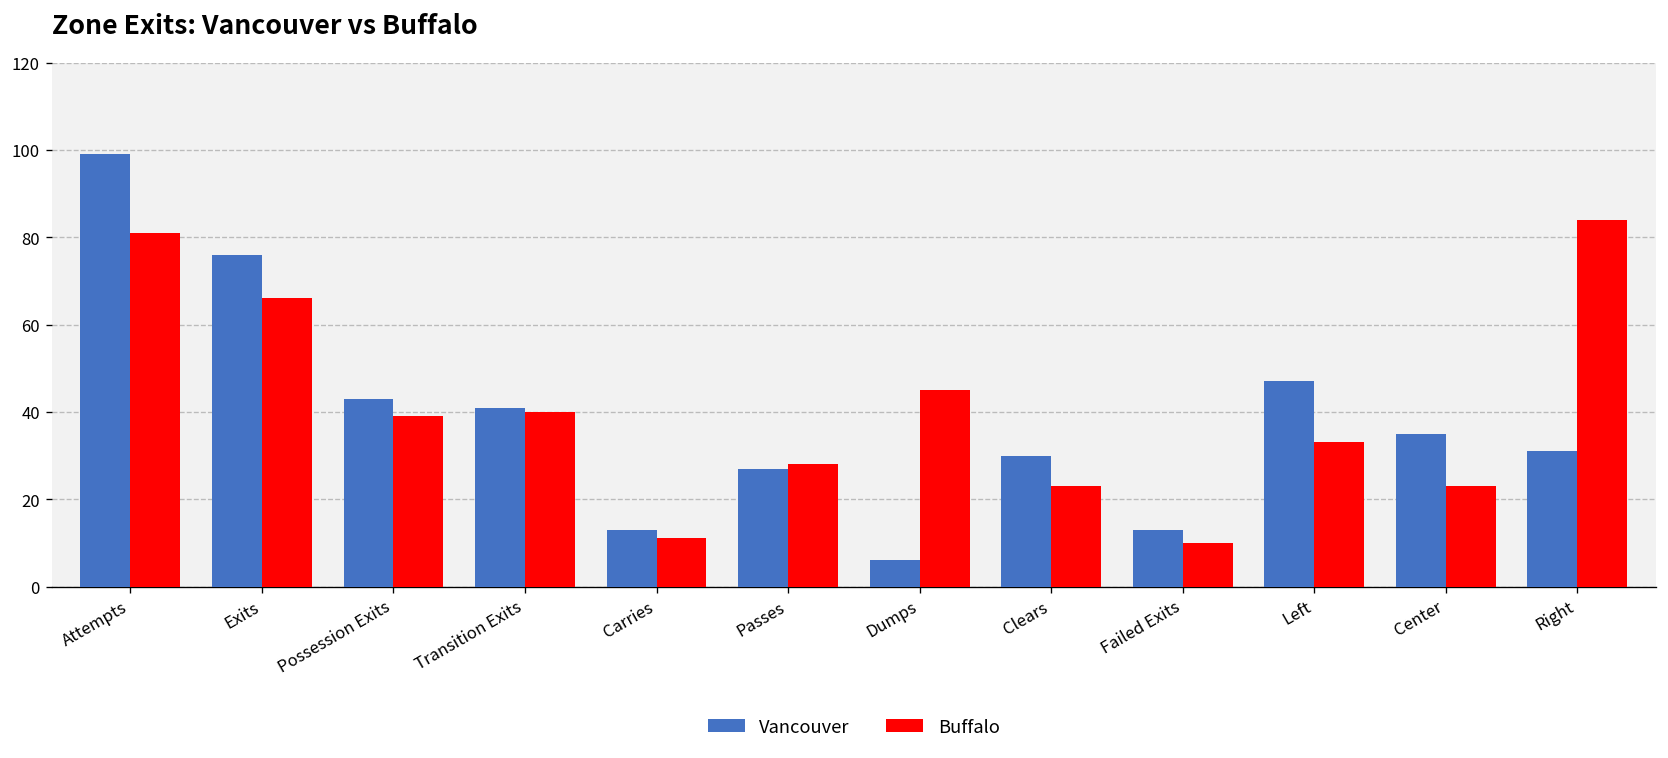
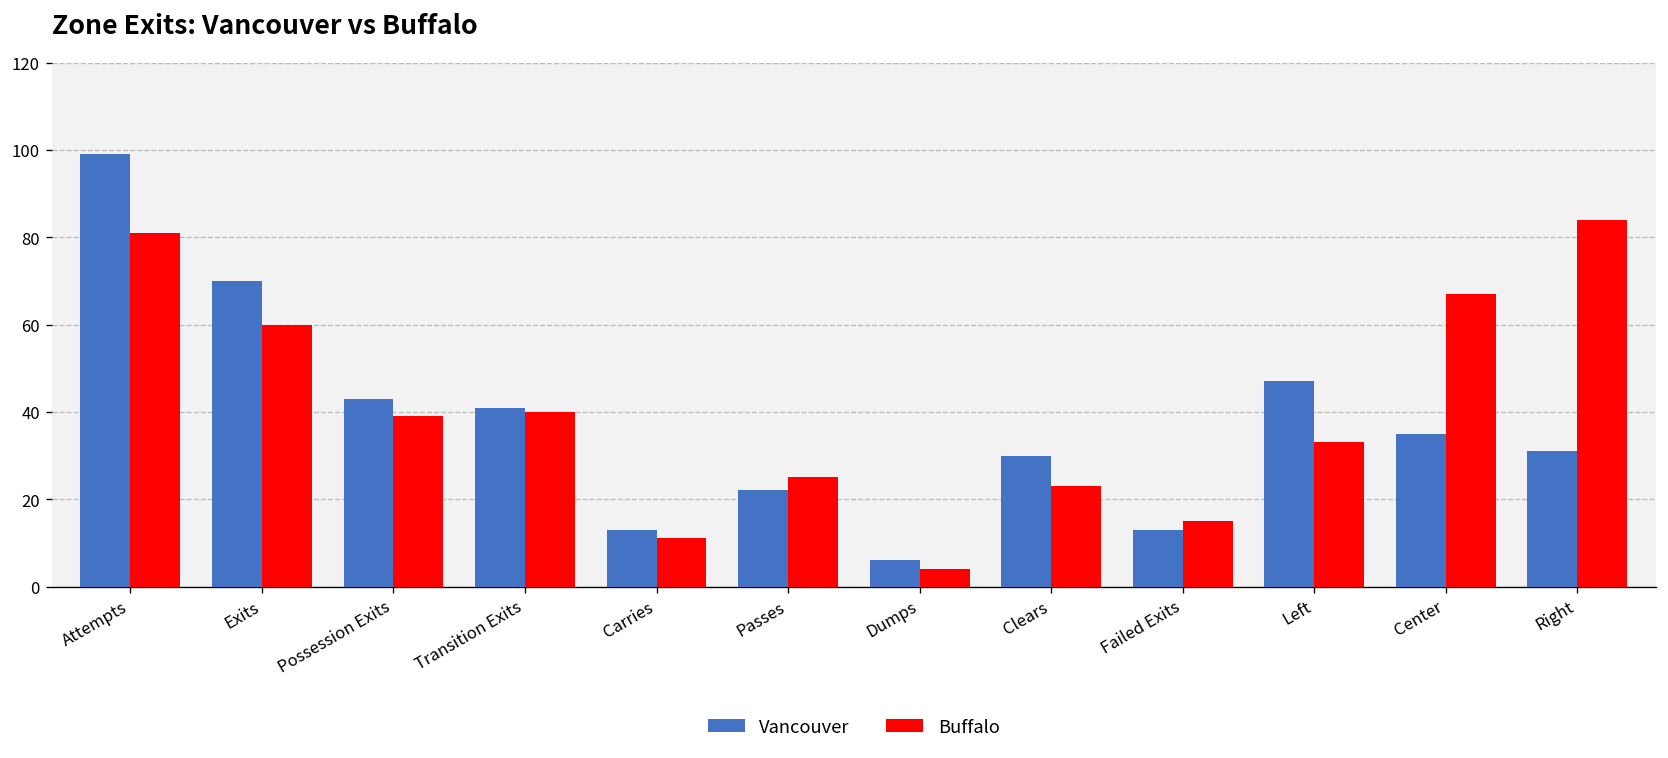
  {
    "Vancouver": {
      "Attempts": 99,
-     "Exits": 76,
+     "Exits": 70,
      "Possession Exits": 43,
      "Transition Exits": 41,
      "Carries": 13,
-     "Passes": 27,
+     "Passes": 22,
      "Dumps": 6,
      "Clears": 30,
      "Failed Exits": 13,
      "Left": 47,
      "Center": 35,
      "Right": 31
    },
    "Buffalo": {
      "Attempts": 81,
-     "Exits": 66,
+     "Exits": 60,
      "Possession Exits": 39,
      "Transition Exits": 40,
      "Carries": 11,
-     "Passes": 28,
-     "Dumps": 45,
+     "Passes": 25,
+     "Dumps": 4,
      "Clears": 23,
-     "Failed Exits": 10,
+     "Failed Exits": 15,
      "Left": 33,
-     "Center": 23,
+     "Center": 67,
      "Right": 84
    }
  }
